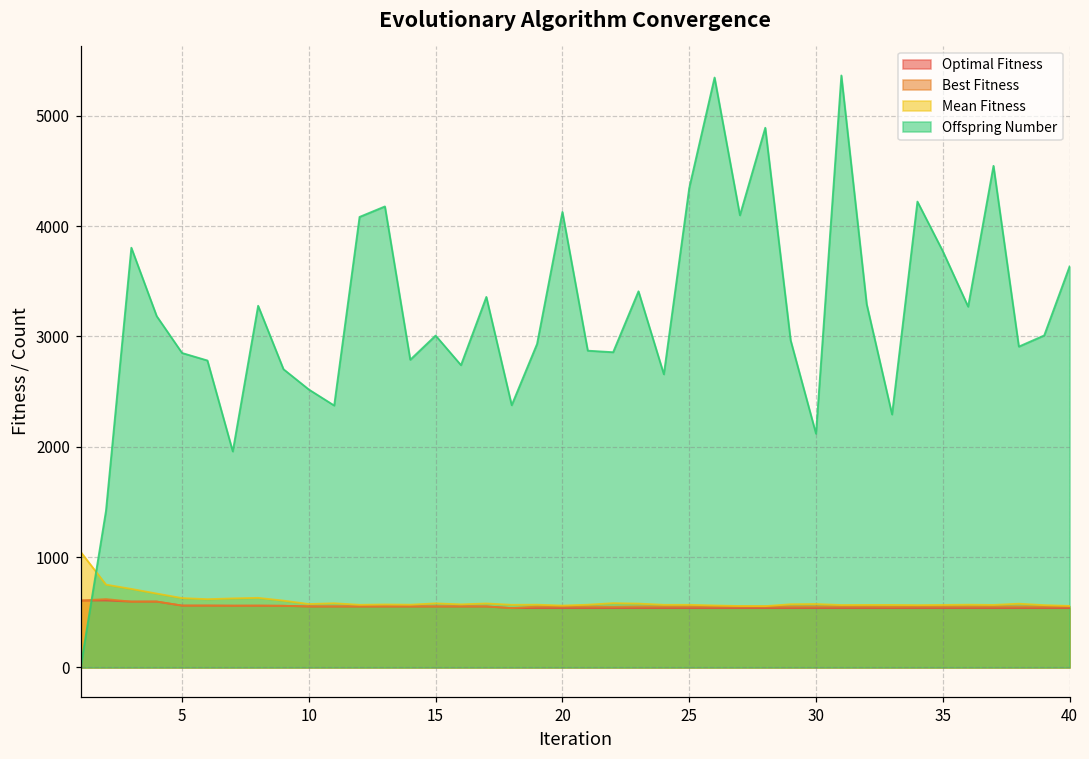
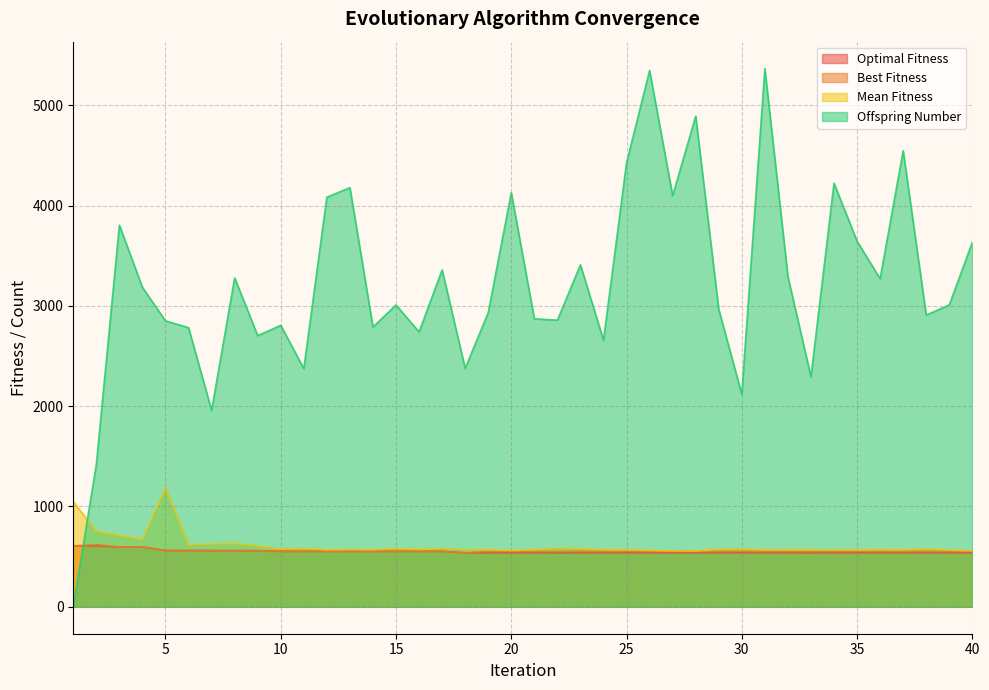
  {
    "Mean Fitness": {
-     "5": 630,
+     "5": 1180,
      "15": 580
    },
    "Offspring Number": {
      "5": 2850,
-     "10": 2520,
+     "10": 2810,
      "15": 3010,
      "20": 4130,
-     "25": 4340,
+     "25": 4430,
      "30": 2120,
-     "35": 3770,
+     "35": 3640,
      "40": 3630
    }
  }
